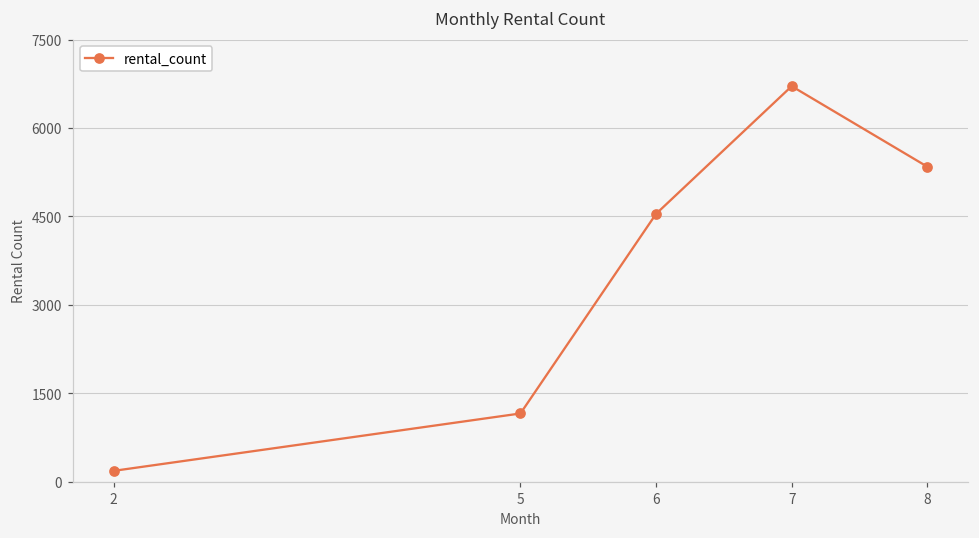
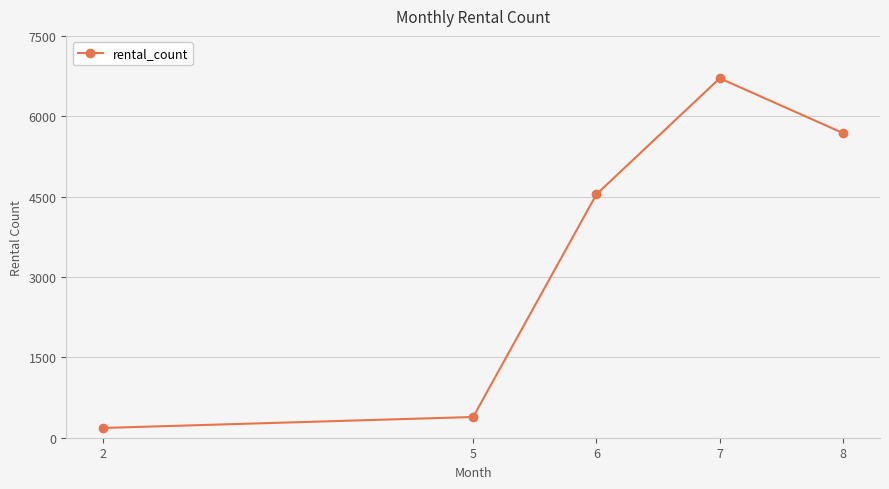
  {
    "2": 200,
-   "5": 1200,
+   "5": 400,
    "6": 4500,
    "7": 6700,
-   "8": 5300
+   "8": 5700
  }
